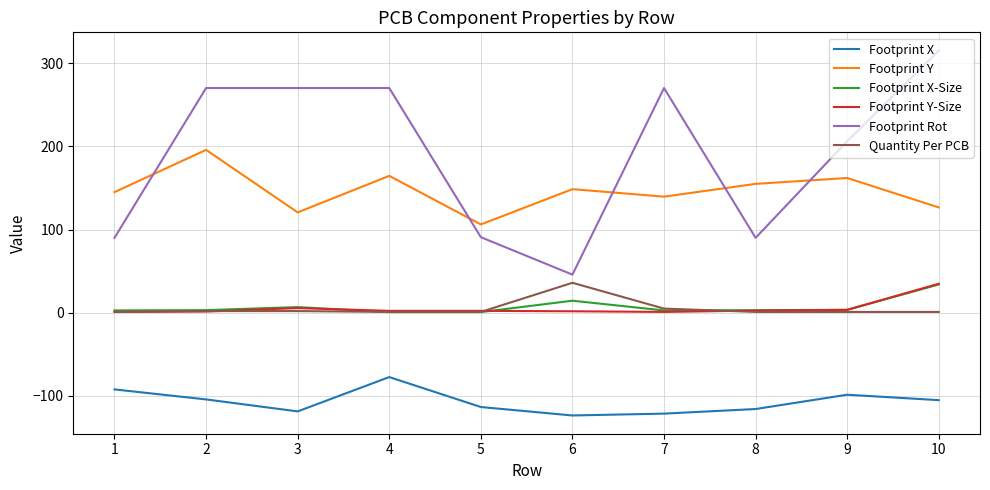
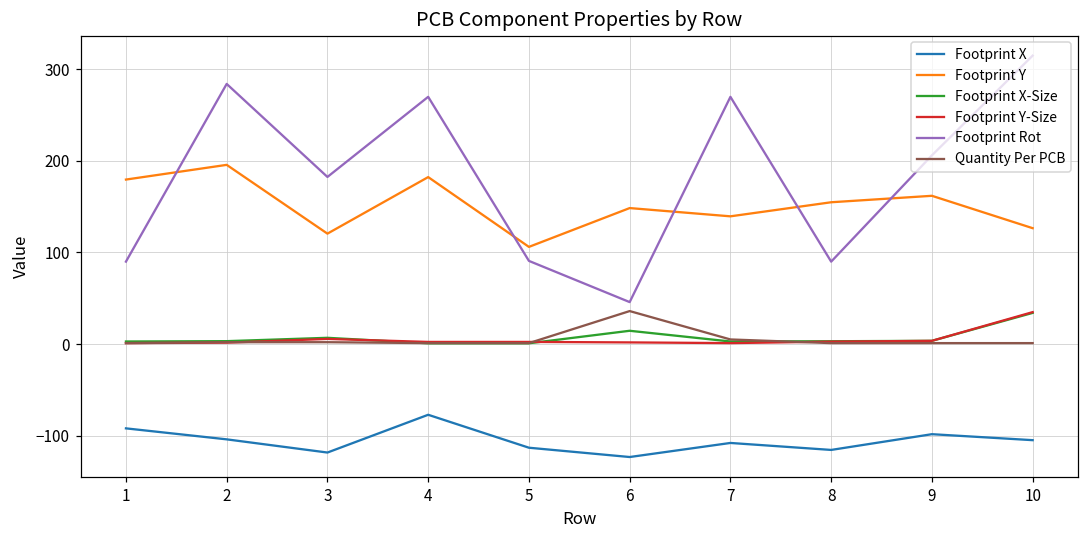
  {
    "Footprint X": {
      "1": -90,
      "2": -100,
      "3": -120,
      "4": -80,
      "5": -110,
      "6": -120,
-     "7": -120,
+     "7": -110,
      "8": -120,
      "9": -100,
      "10": -110
    },
    "Footprint Y": {
-     "1": 140,
+     "1": 180,
      "2": 200,
      "3": 120,
-     "4": 160,
+     "4": 180,
      "5": 110,
      "6": 150,
      "7": 140,
      "8": 150,
      "9": 160,
      "10": 130
    },
    "Footprint X-Size": {
      "6": 10
    },
    "Footprint Y-Size": {
      "6": 0
    },
    "Footprint Rot": {
      "1": 90,
-     "2": 270,
-     "3": 270,
+     "2": 280,
+     "3": 180,
      "4": 270,
      "5": 90,
      "6": 50,
      "7": 270,
      "8": 90
    },
    "Quantity Per PCB": {
      "3": 0,
      "6": 40,
      "10": 0
    }
  }
